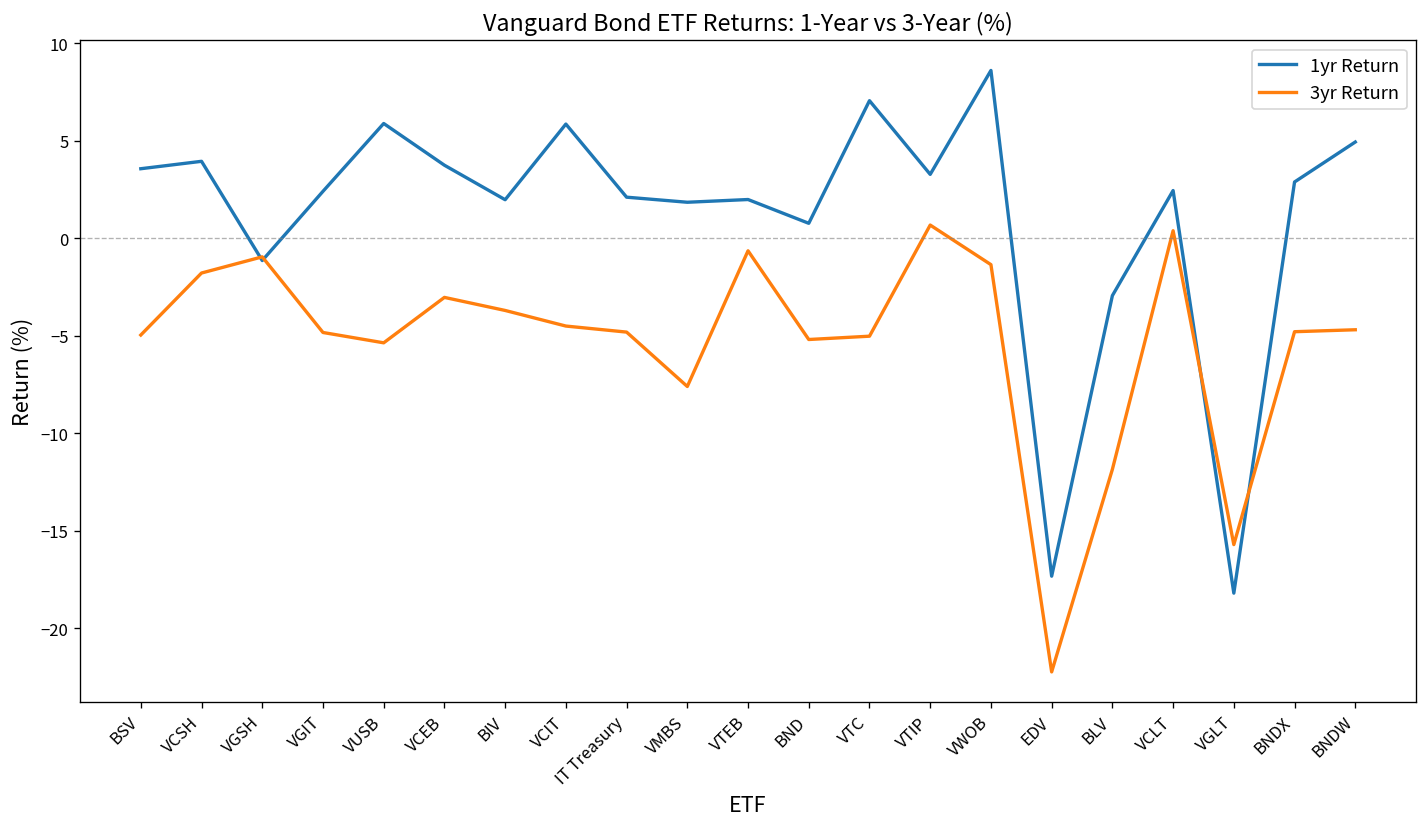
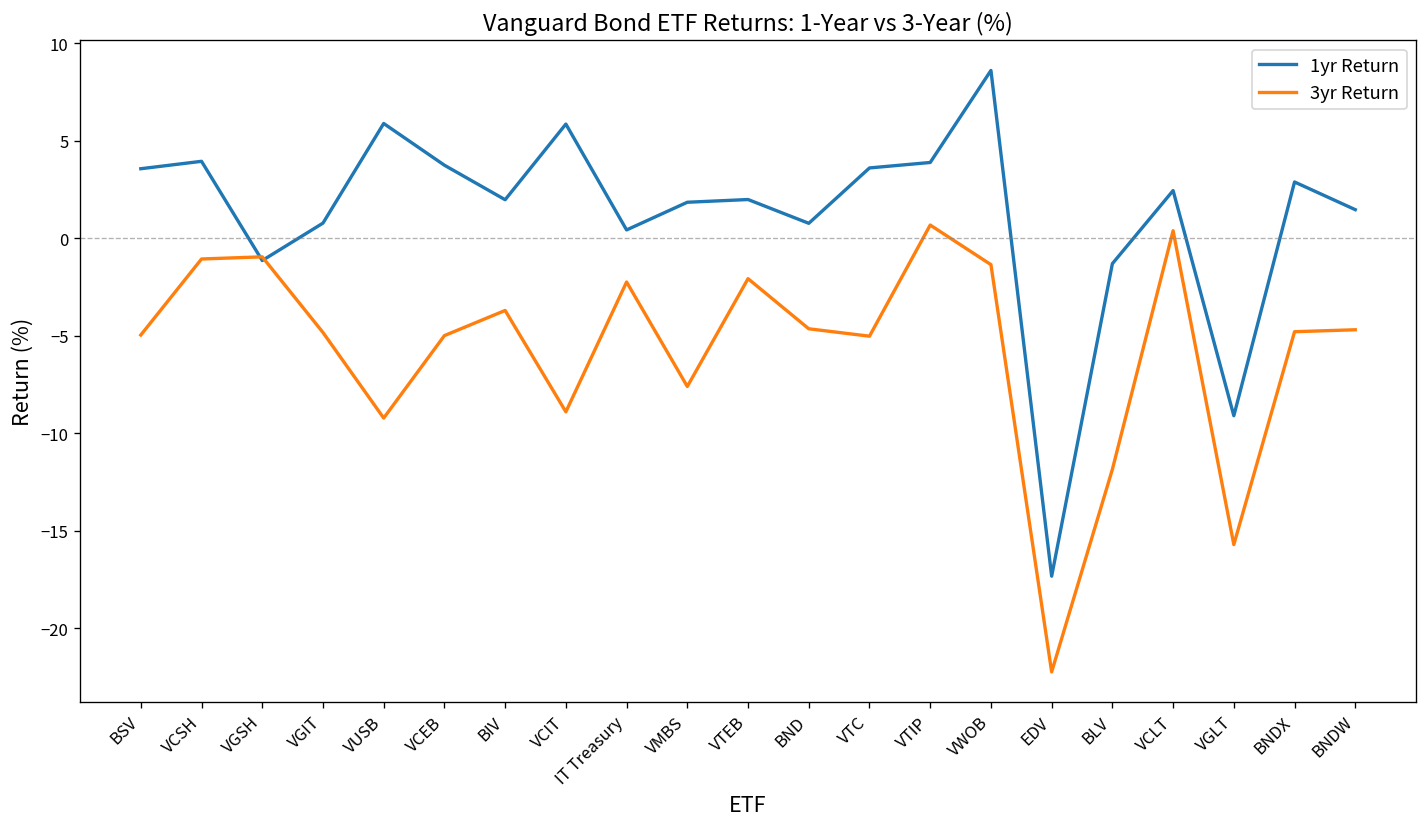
  {
    "1yr Return": {
      "BSV": 3.6,
      "VCSH": 4.0,
      "VGSH": -1.1,
-     "VGIT": 2.4,
+     "VGIT": 0.8,
      "VUSB": 5.9,
      "VCEB": 3.8,
      "BIV": 2.0,
      "VCIT": 5.9,
-     "IT Treasury": 2.1,
+     "IT Treasury": 0.4,
      "VMBS": 1.9,
      "VTEB": 2.0,
      "BND": 0.8,
-     "VTC": 7.1,
-     "VTIP": 3.3,
+     "VTC": 3.6,
+     "VTIP": 3.9,
      "VWOB": 8.6,
      "EDV": -17.3,
-     "BLV": -2.9,
+     "BLV": -1.3,
      "VCLT": 2.5,
-     "VGLT": -18.2,
+     "VGLT": -9.1,
      "BNDX": 2.9,
-     "BNDW": 4.9
+     "BNDW": 1.5
    },
    "3yr Return": {
      "BSV": -5.0,
-     "VCSH": -1.8,
+     "VCSH": -1.1,
      "VGSH": -1.0,
      "VGIT": -4.8,
-     "VUSB": -5.4,
-     "VCEB": -3.0,
+     "VUSB": -9.2,
+     "VCEB": -5.0,
      "BIV": -3.7,
-     "VCIT": -4.5,
-     "IT Treasury": -4.8,
+     "VCIT": -8.9,
+     "IT Treasury": -2.2,
      "VMBS": -7.6,
-     "VTEB": -0.6,
-     "BND": -5.2,
+     "VTEB": -2.1,
+     "BND": -4.6,
      "VTC": -5.0,
      "VTIP": 0.7,
      "VWOB": -1.4,
      "EDV": -22.2,
      "BLV": -11.9,
      "VCLT": 0.4,
      "VGLT": -15.7,
      "BNDX": -4.8,
      "BNDW": -4.7
    }
  }
